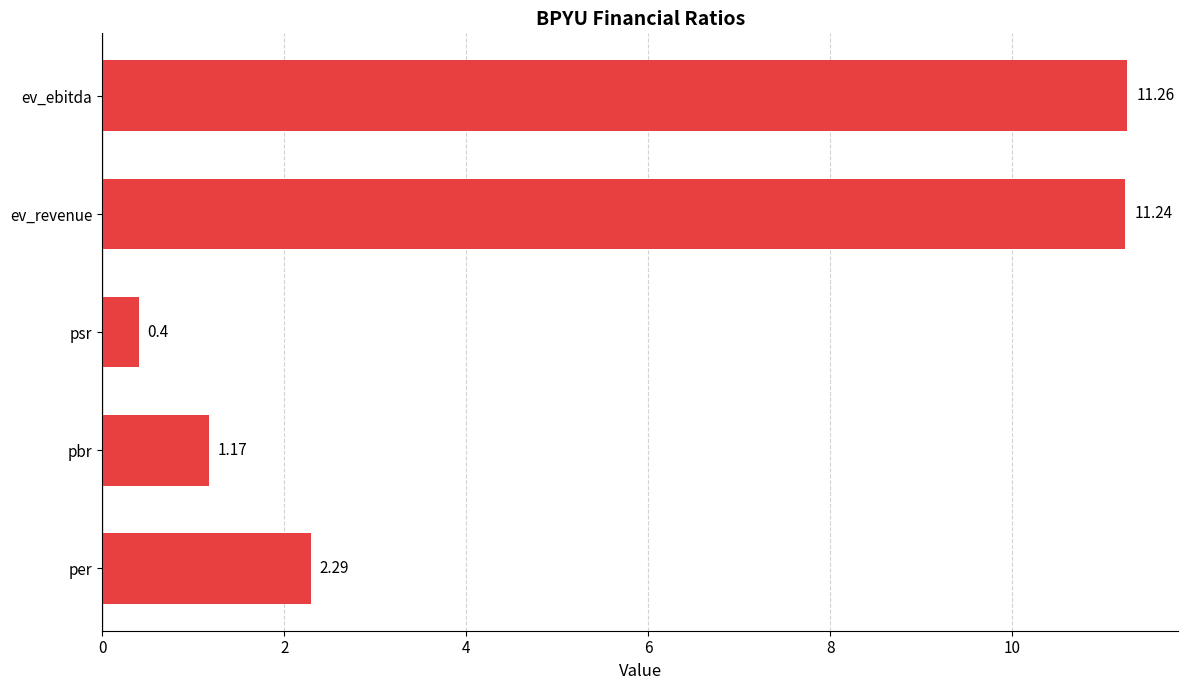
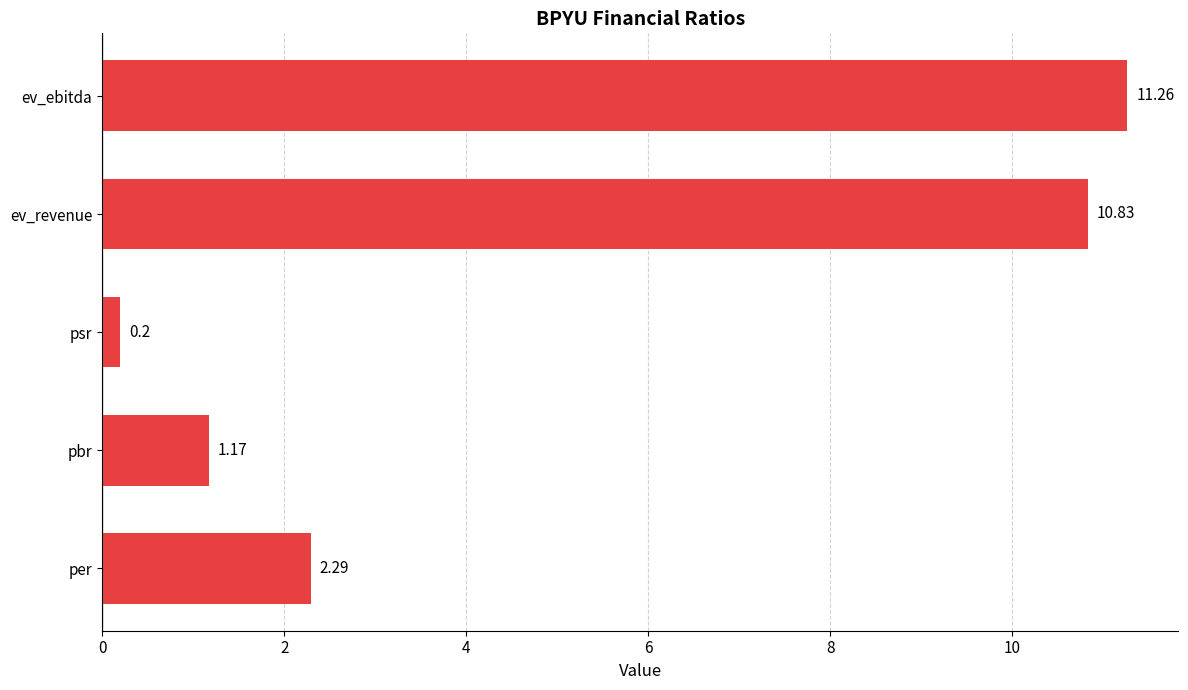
  {
    "ev_ebitda": 11.26,
-   "ev_revenue": 11.24,
-   "psr": 0.4,
+   "ev_revenue": 10.83,
+   "psr": 0.2,
    "pbr": 1.17,
    "per": 2.29
  }
